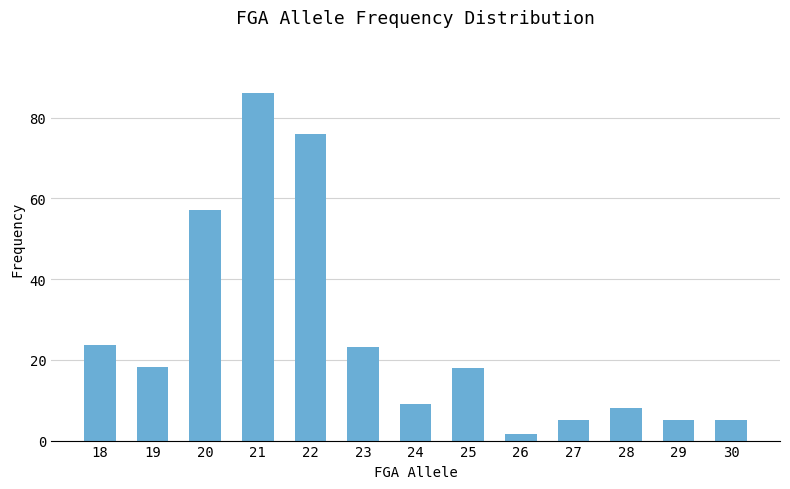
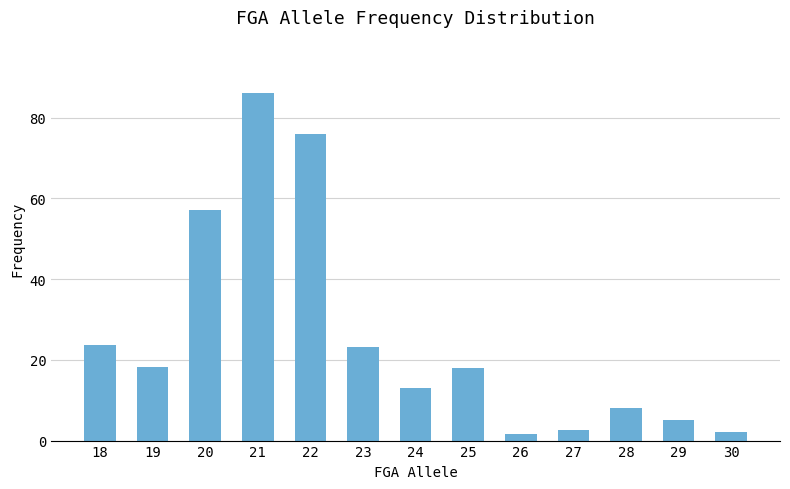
  {
    "18": 24,
    "19": 18,
    "20": 57,
    "21": 86,
    "22": 76,
    "23": 23,
-   "24": 9,
+   "24": 13,
    "25": 18,
    "26": 2,
-   "27": 5,
+   "27": 3,
    "28": 8,
    "29": 5,
-   "30": 5
+   "30": 2
  }
